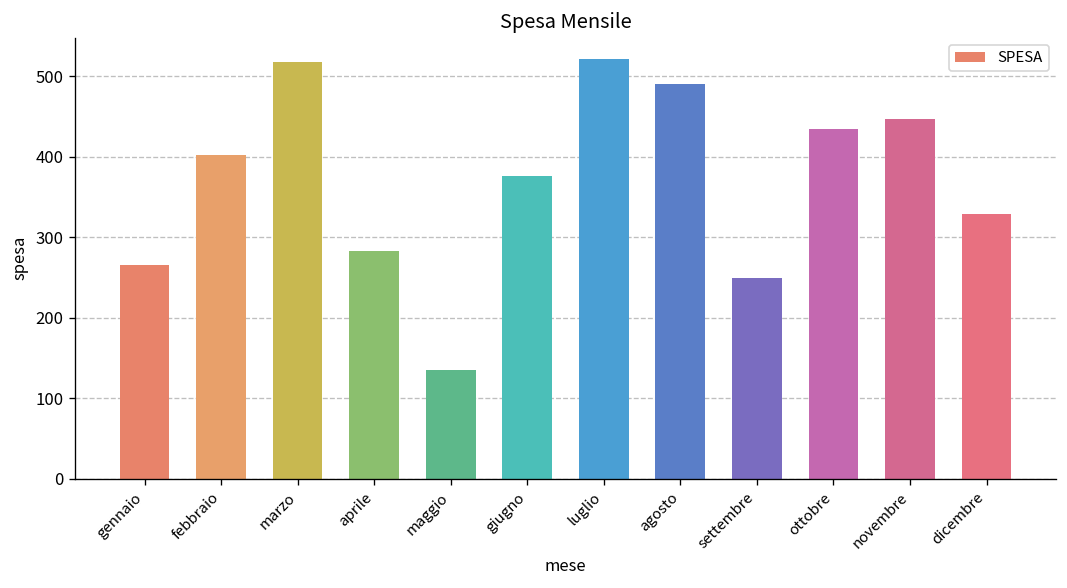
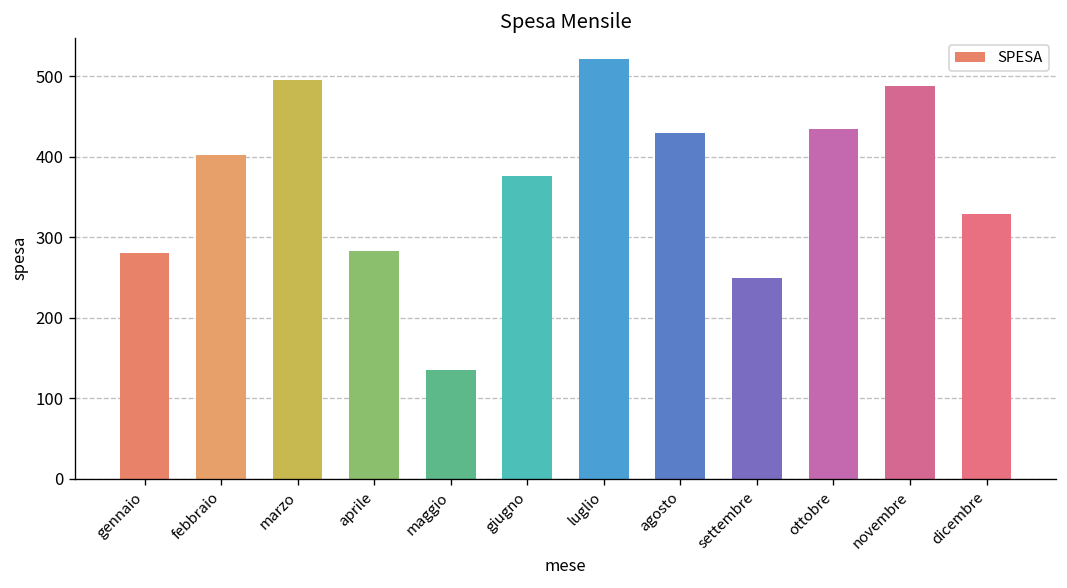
  {
-   "gennaio": 270,
+   "gennaio": 280,
    "febbraio": 400,
-   "marzo": 520,
+   "marzo": 500,
    "aprile": 280,
    "maggio": 140,
    "giugno": 380,
    "luglio": 520,
-   "agosto": 490,
+   "agosto": 430,
    "settembre": 250,
    "ottobre": 430,
-   "novembre": 450,
+   "novembre": 490,
    "dicembre": 330
  }
